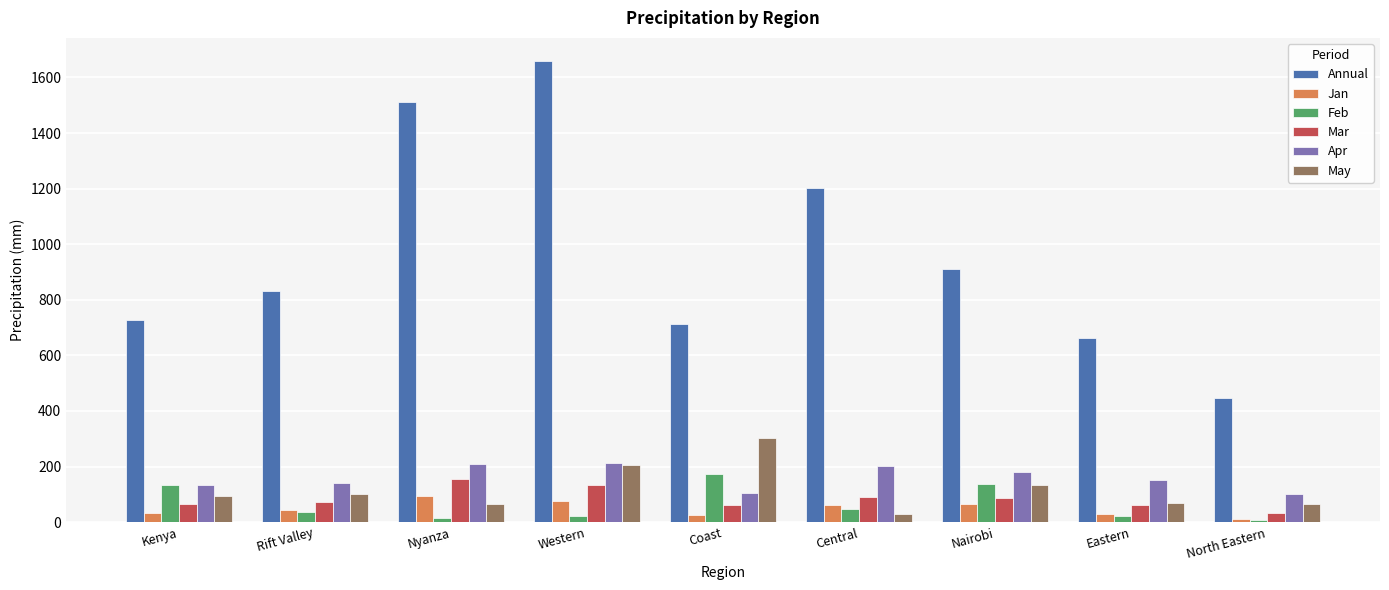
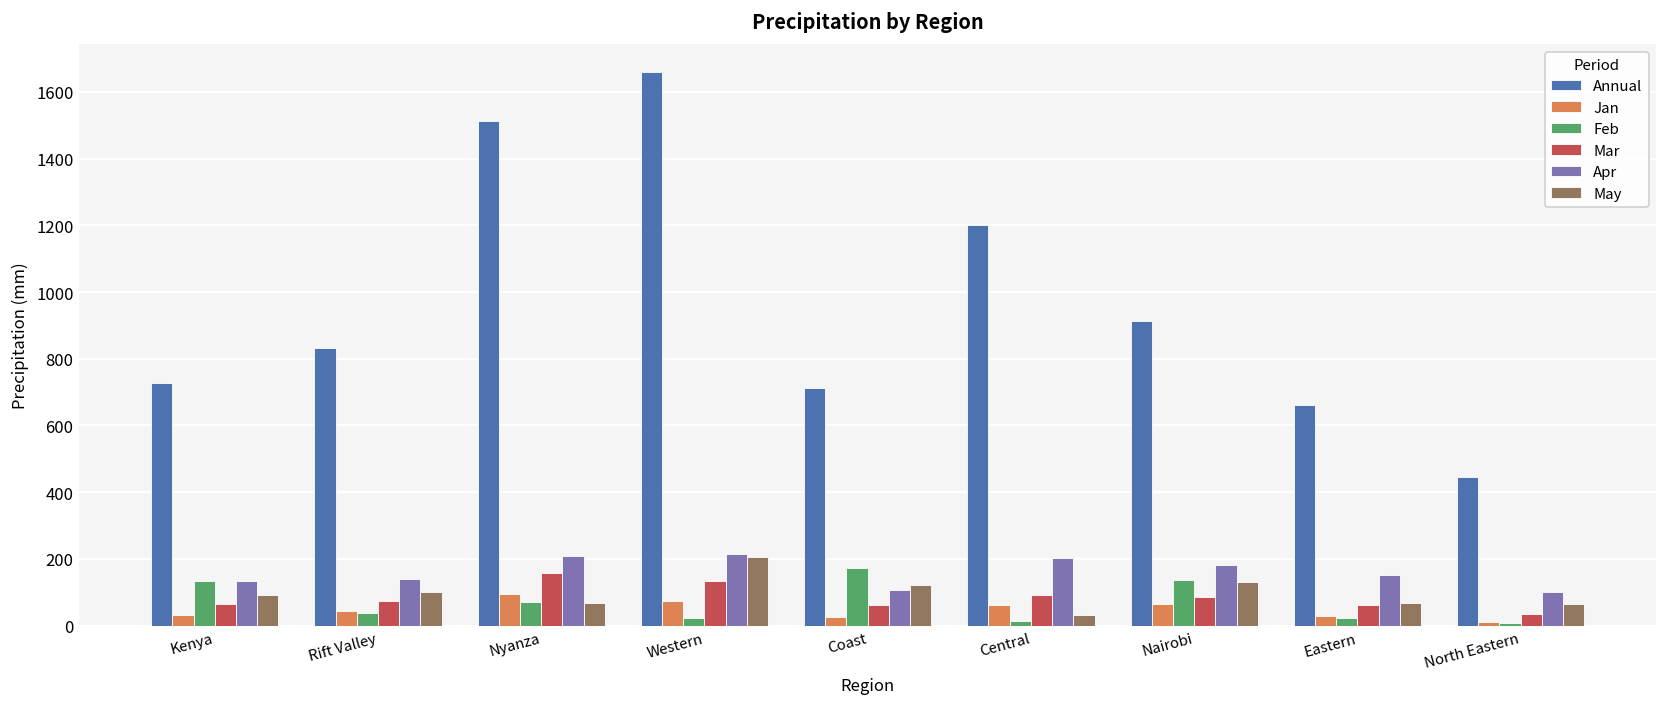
  {
    "Feb": {
      "Kenya": 130,
      "Rift Valley": 40,
-     "Nyanza": 20,
+     "Nyanza": 70,
      "Western": 20,
      "Coast": 170,
-     "Central": 50,
+     "Central": 10,
      "Nairobi": 140,
      "Eastern": 20
    },
    "May": {
      "Kenya": 90,
      "Rift Valley": 100,
      "Nyanza": 70,
      "Western": 210,
-     "Coast": 300,
+     "Coast": 120,
      "Central": 30,
      "Nairobi": 130,
      "Eastern": 70,
      "North Eastern": 70
    }
  }
